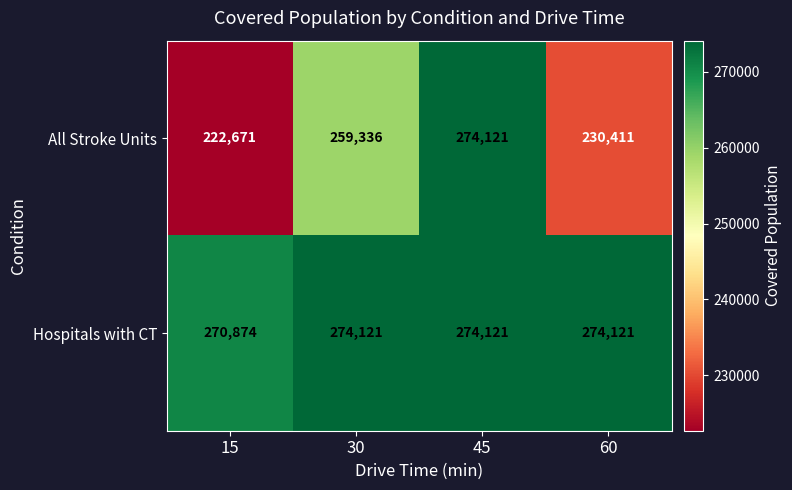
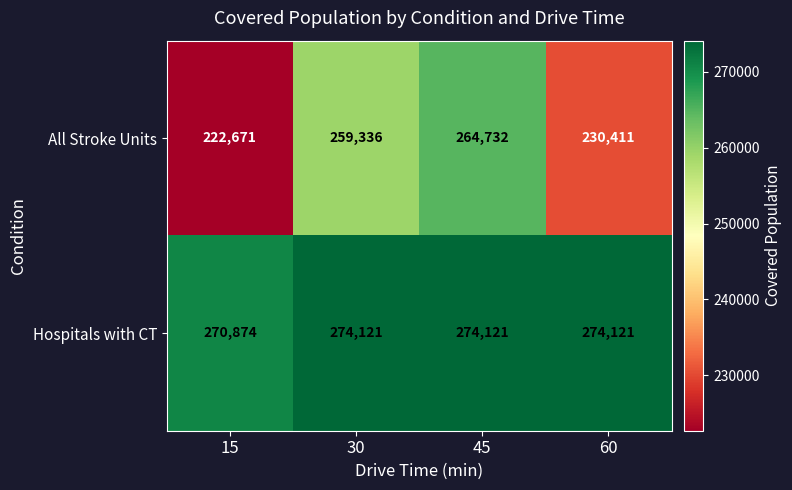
  {
    "All Stroke Units": {
      "15": "222,671",
      "30": "259,336",
-     "45": "274,121",
+     "45": "264,732",
      "60": "230,411"
    },
    "Hospitals with CT": {
      "15": "270,874",
      "30": "274,121",
      "45": "274,121",
      "60": "274,121"
    }
  }
